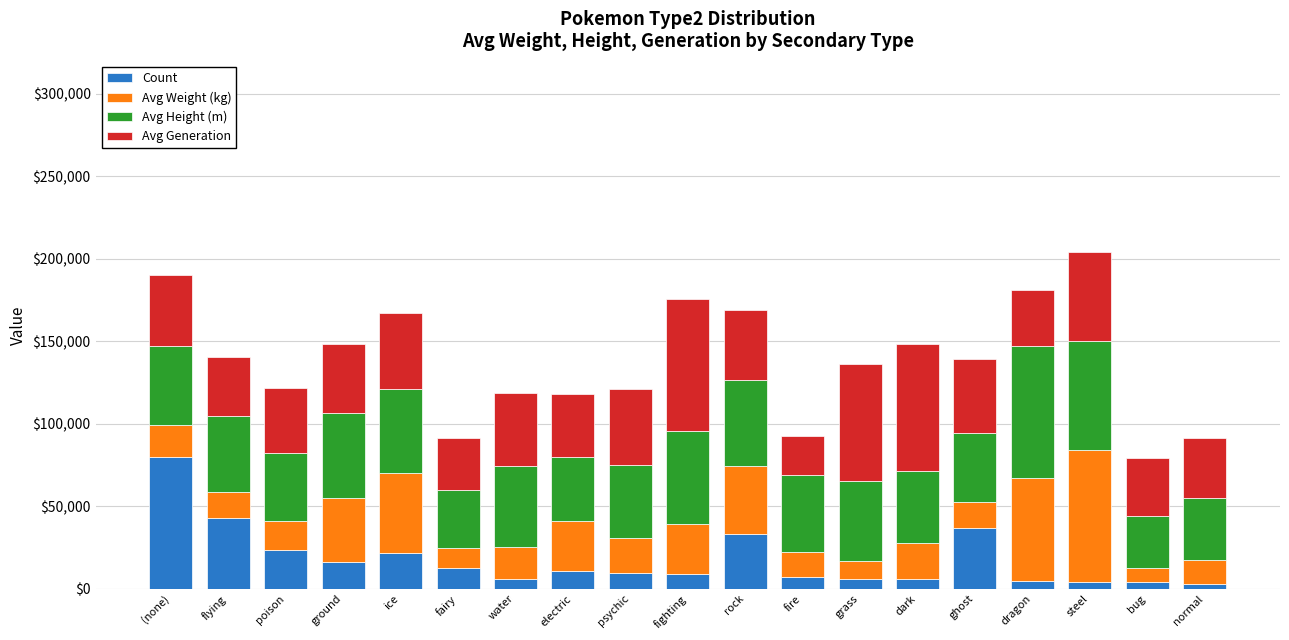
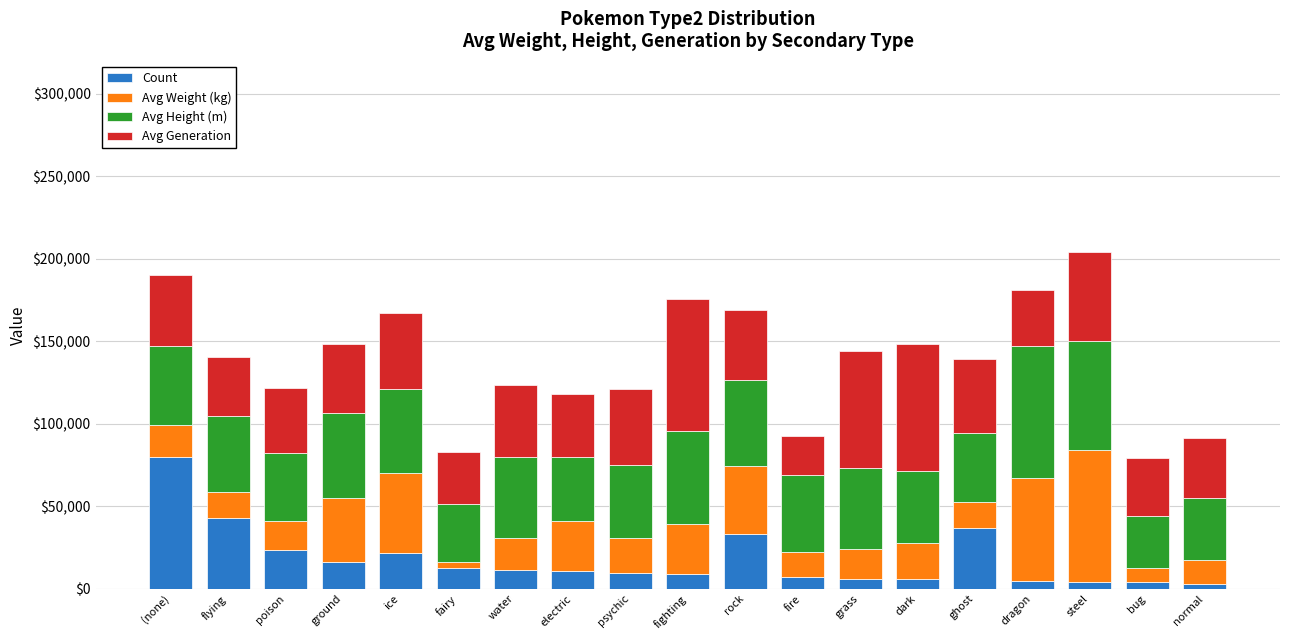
  {
    "Count": {
      "(none)": "$80,000",
      "flying": "$43,000",
      "poison": "$24,000",
      "ground": "$16,000",
      "ice": "$22,000",
      "fairy": "$12,000",
-     "water": "$6,000",
+     "water": "$11,000",
      "electric": "$11,000",
      "psychic": "$10,000",
      "fighting": "$9,000",
      "rock": "$33,000",
      "fire": "$7,000",
      "grass": "$6,000",
      "dark": "$6,000",
      "ghost": "$37,000",
      "dragon": "$5,000",
      "steel": "$4,000",
      "bug": "$4,000",
      "normal": "$3,000"
    },
    "Avg Weight (kg)": {
      "(none)": "$19,000",
      "flying": "$16,000",
      "poison": "$17,000",
      "ground": "$38,000",
      "ice": "$49,000",
-     "fairy": "$13,000",
+     "fairy": "$4,000",
      "water": "$19,000",
      "electric": "$30,000",
      "psychic": "$21,000",
      "fighting": "$31,000",
      "rock": "$41,000",
      "fire": "$15,000",
-     "grass": "$11,000",
+     "grass": "$18,000",
      "dark": "$22,000",
      "ghost": "$16,000",
      "dragon": "$63,000",
      "steel": "$80,000",
      "bug": "$9,000",
      "normal": "$14,000"
    },
    "Avg Height (m)": {
      "(none)": "$48,000",
      "flying": "$46,000",
      "poison": "$41,000",
      "ground": "$52,000",
      "ice": "$50,000",
      "fairy": "$35,000",
      "water": "$49,000",
      "electric": "$39,000",
      "psychic": "$44,000",
      "fighting": "$56,000",
      "rock": "$52,000",
      "fire": "$47,000",
      "grass": "$49,000",
      "dark": "$44,000",
      "ghost": "$42,000",
      "dragon": "$80,000",
      "steel": "$66,000",
      "bug": "$31,000",
      "normal": "$38,000"
    },
    "Avg Generation": {
      "(none)": "$43,000",
      "flying": "$36,000",
      "poison": "$39,000",
      "ground": "$42,000",
      "ice": "$46,000",
      "fairy": "$32,000",
      "water": "$44,000",
      "electric": "$38,000",
      "psychic": "$46,000",
      "fighting": "$80,000",
      "rock": "$43,000",
      "fire": "$24,000",
      "grass": "$71,000",
      "dark": "$77,000",
      "ghost": "$45,000",
      "dragon": "$34,000",
      "steel": "$54,000",
      "bug": "$35,000",
      "normal": "$36,000"
    }
  }
